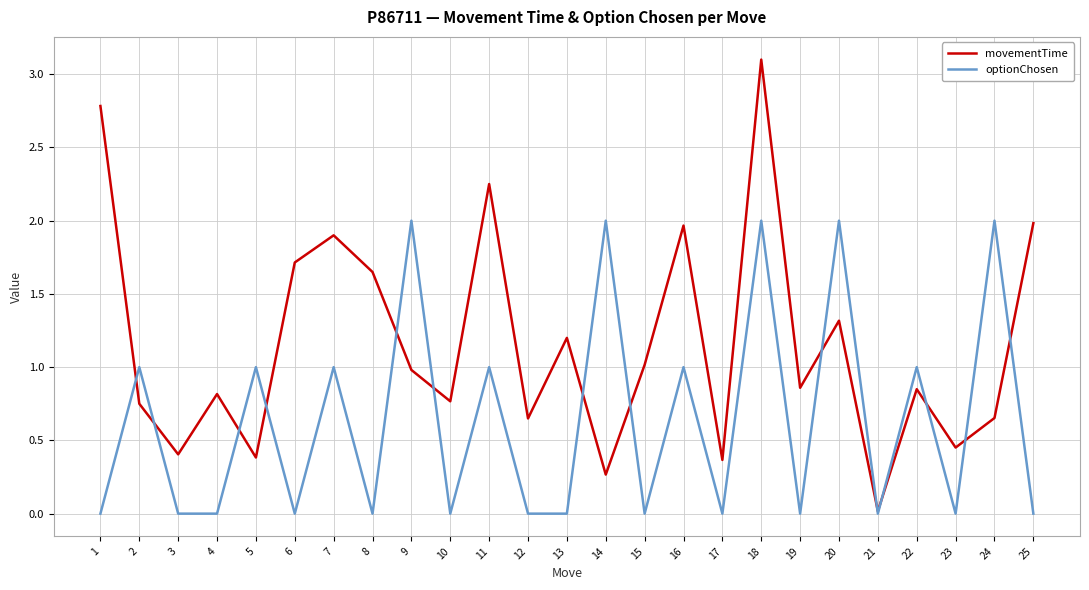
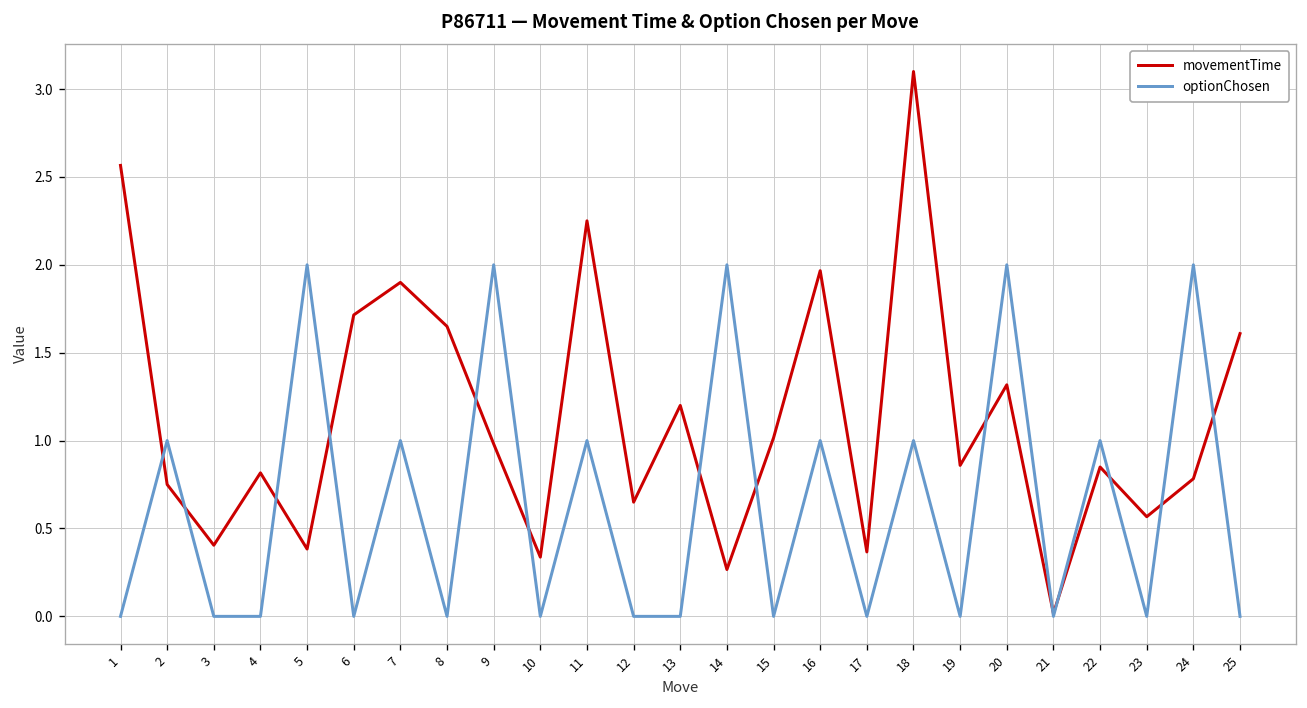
  {
    "movementTime": {
-     "1": 2.78,
+     "1": 2.57,
      "2": 0.75,
      "3": 0.40,
      "4": 0.82,
      "5": 0.38,
      "6": 1.71,
      "7": 1.90,
      "8": 1.65,
      "9": 0.98,
-     "10": 0.77,
+     "10": 0.34,
      "11": 2.25,
      "12": 0.65,
      "13": 1.20,
      "14": 0.27,
      "15": 1.02,
      "16": 1.97,
      "17": 0.37,
      "18": 3.10,
      "19": 0.86,
      "20": 1.32,
      "22": 0.85,
-     "23": 0.45,
-     "24": 0.65,
-     "25": 1.98
+     "23": 0.57,
+     "24": 0.78,
+     "25": 1.61
    },
    "optionChosen": {
      "1": 0,
      "2": 1,
      "3": 0,
      "4": 0,
-     "5": 1,
+     "5": 2,
      "6": 0,
      "7": 1,
      "8": 0,
      "9": 2,
      "10": 0,
      "11": 1,
      "12": 0,
      "13": 0,
      "14": 2,
      "15": 0,
      "16": 1,
      "17": 0,
-     "18": 2,
+     "18": 1,
      "19": 0,
      "20": 2,
      "22": 1,
      "23": 0,
      "24": 2,
      "25": 0
    }
  }
